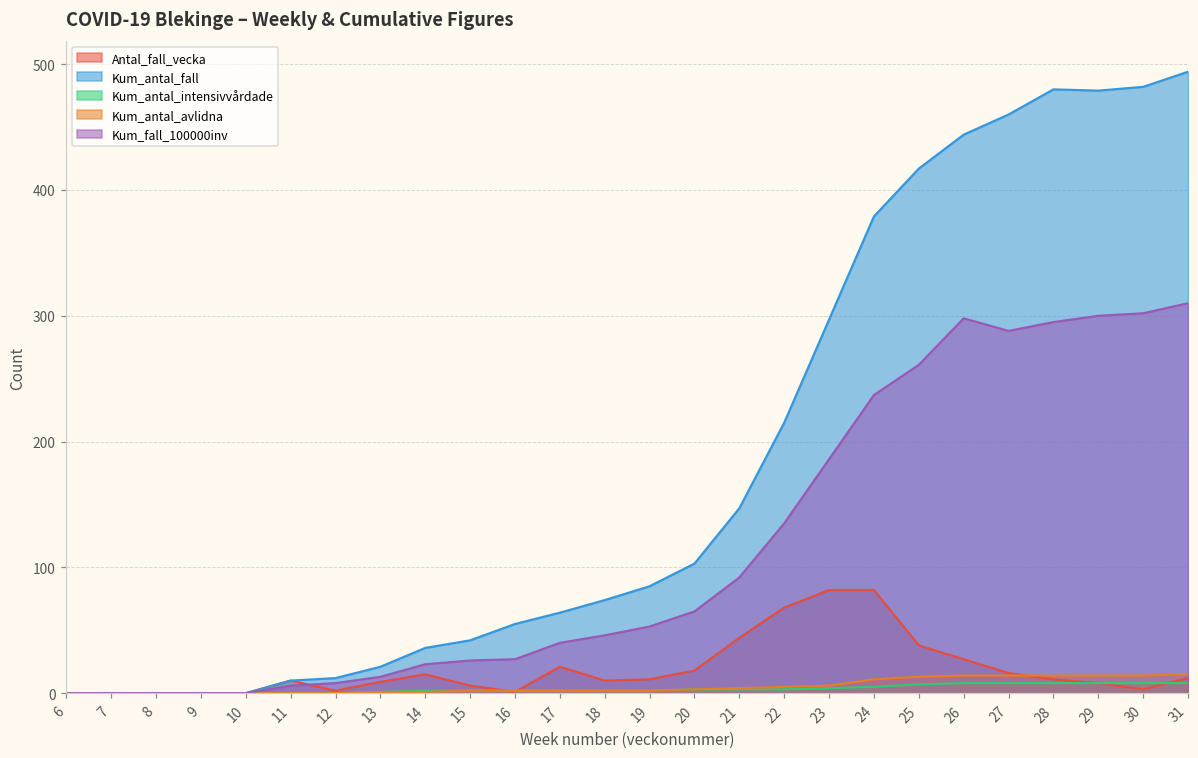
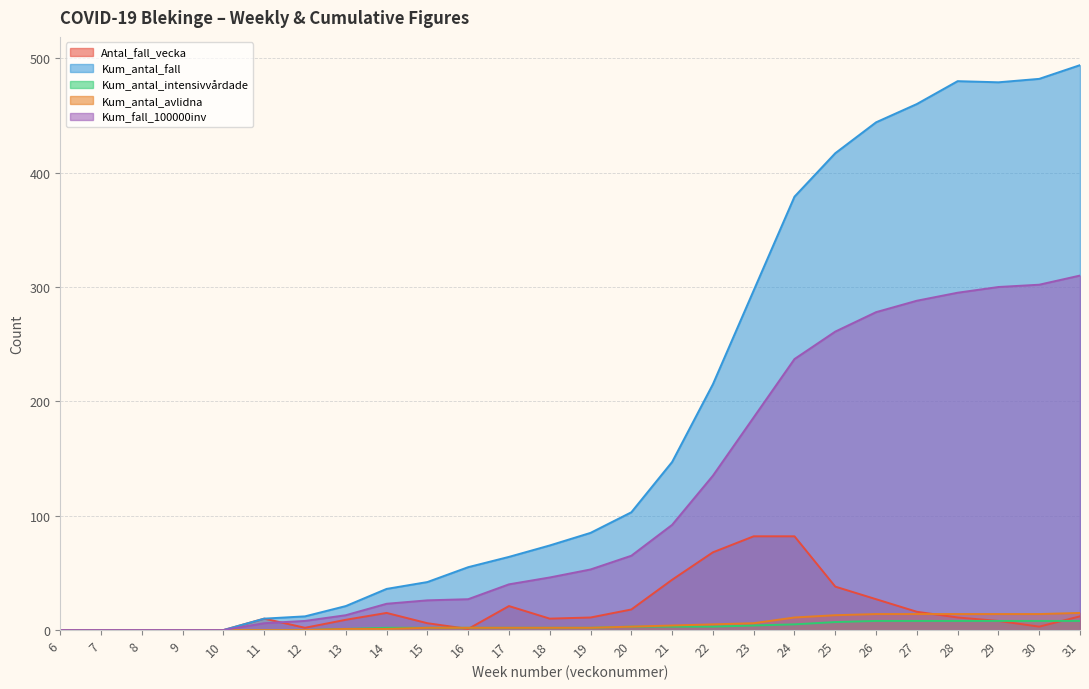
  {
    "Kum_antal_fall": {
      "12": 12,
      "13": 21,
      "14": 36,
      "15": 42,
      "16": 55,
      "17": 64,
      "18": 74,
      "19": 85,
      "20": 103,
      "21": 147,
      "22": 215,
      "23": 297,
      "24": 379,
      "25": 417,
      "26": 444,
      "27": 460,
      "28": 480,
      "29": 479,
      "30": 482,
      "31": 494
    },
    "Kum_antal_intensivvårdade": {
      "24": 5,
      "25": 7,
      "26": 8,
      "27": 8,
      "28": 8,
      "30": 8,
      "31": 8
    },
    "Kum_fall_100000inv": {
      "11": 6,
      "12": 8,
      "13": 13,
      "14": 23,
      "15": 26,
      "16": 27,
      "17": 40,
      "18": 46,
      "19": 53,
      "20": 65,
      "21": 92,
      "22": 135,
      "23": 186,
      "24": 237,
      "25": 261,
-     "26": 298,
+     "26": 278,
      "27": 288,
      "28": 295,
      "29": 300,
      "30": 302,
      "31": 310
    }
  }
